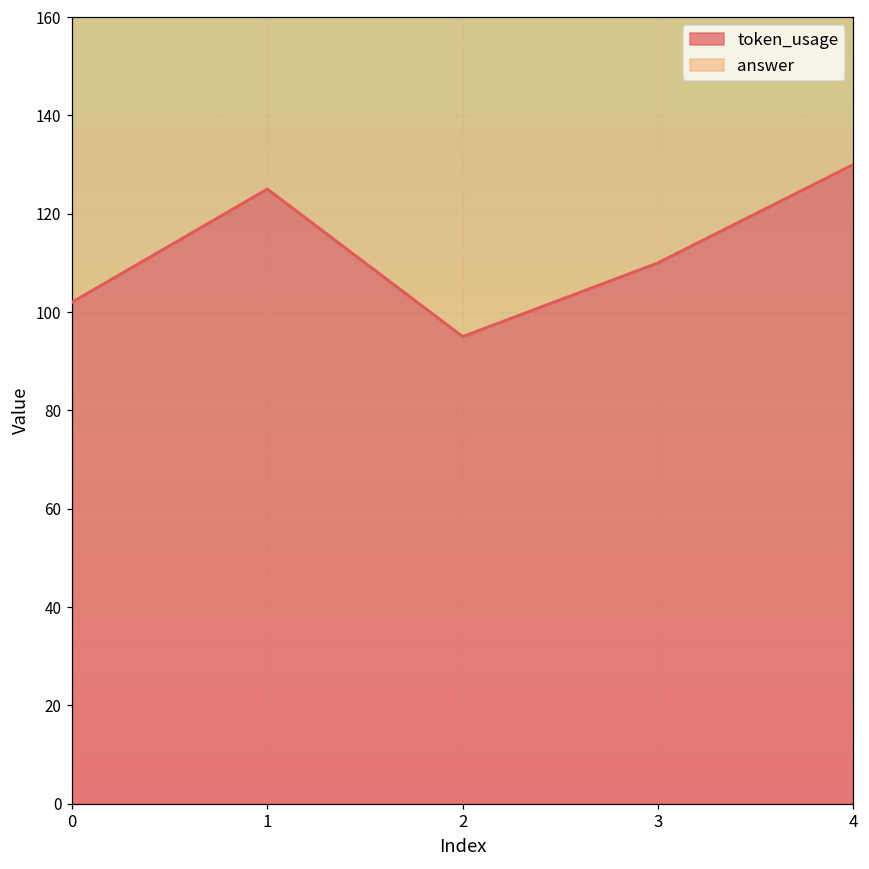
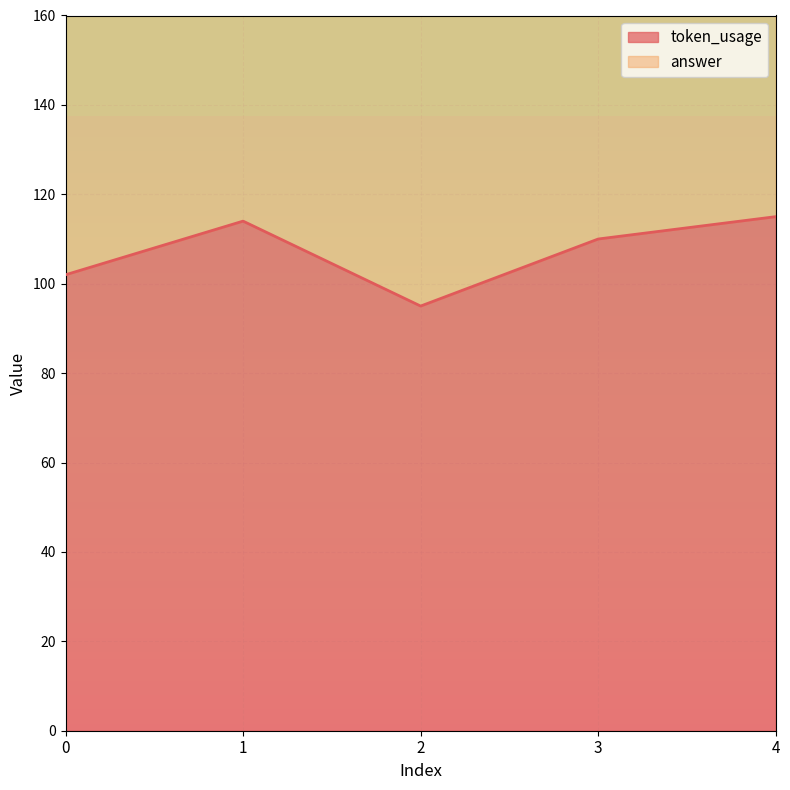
  {
    "token_usage": {
      "0": 102,
-     "1": 125,
+     "1": 114,
      "2": 95,
      "3": 110,
-     "4": 130
+     "4": 115
    }
  }
